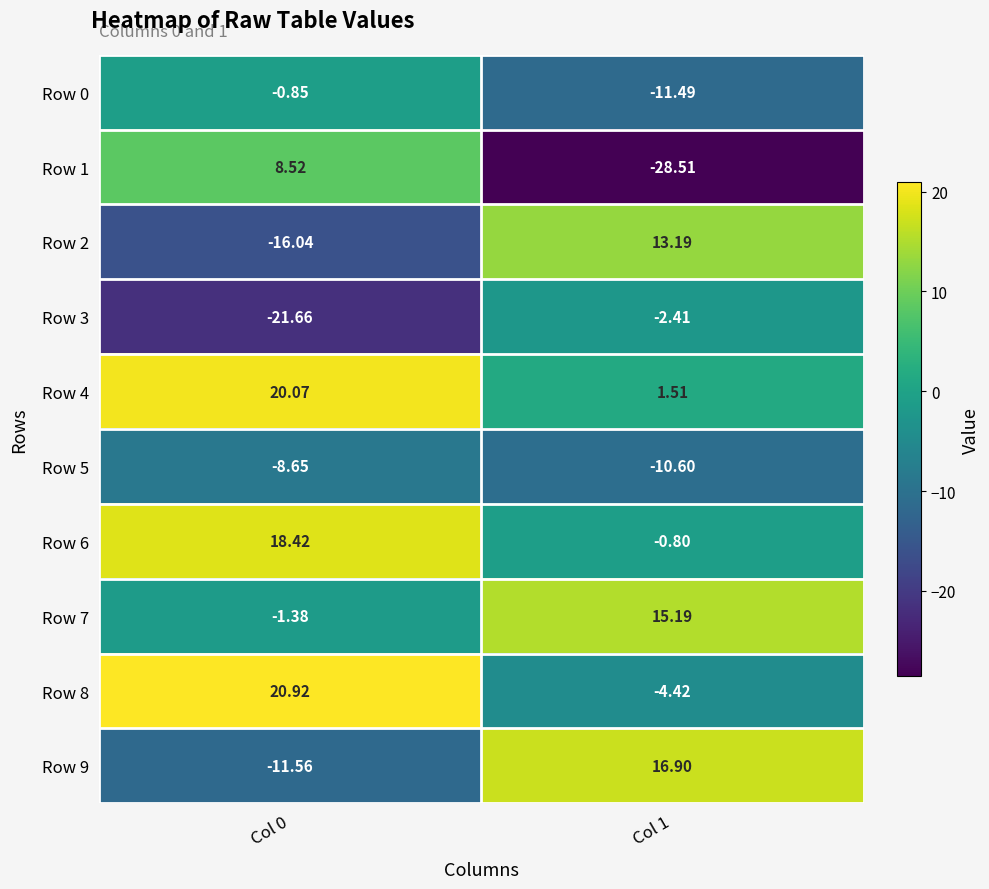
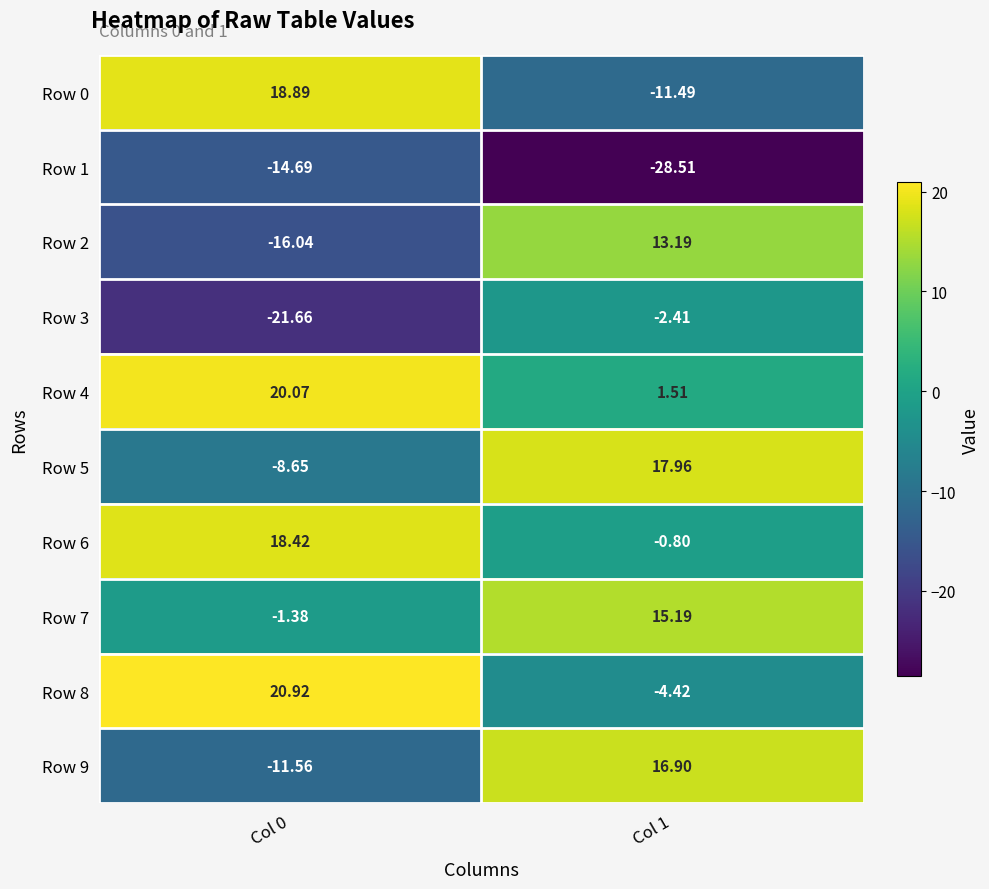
  {
    "Row 0": {
-     "Col 0": -0.85,
+     "Col 0": 18.89,
      "Col 1": -11.49
    },
    "Row 1": {
-     "Col 0": 8.52,
+     "Col 0": -14.69,
      "Col 1": -28.51
    },
    "Row 2": {
      "Col 0": -16.04,
      "Col 1": 13.19
    },
    "Row 3": {
      "Col 0": -21.66,
      "Col 1": -2.41
    },
    "Row 4": {
      "Col 0": 20.07,
      "Col 1": 1.51
    },
    "Row 5": {
      "Col 0": -8.65,
-     "Col 1": -10.60
+     "Col 1": 17.96
    },
    "Row 6": {
      "Col 0": 18.42,
      "Col 1": -0.80
    },
    "Row 7": {
      "Col 0": -1.38,
      "Col 1": 15.19
    },
    "Row 8": {
      "Col 0": 20.92,
      "Col 1": -4.42
    },
    "Row 9": {
      "Col 0": -11.56,
      "Col 1": 16.90
    }
  }
